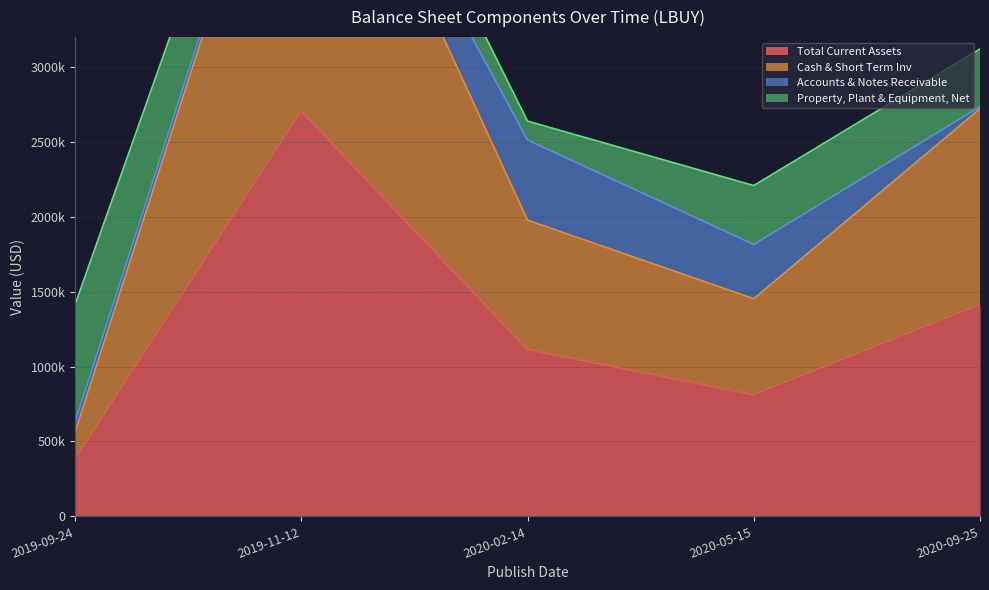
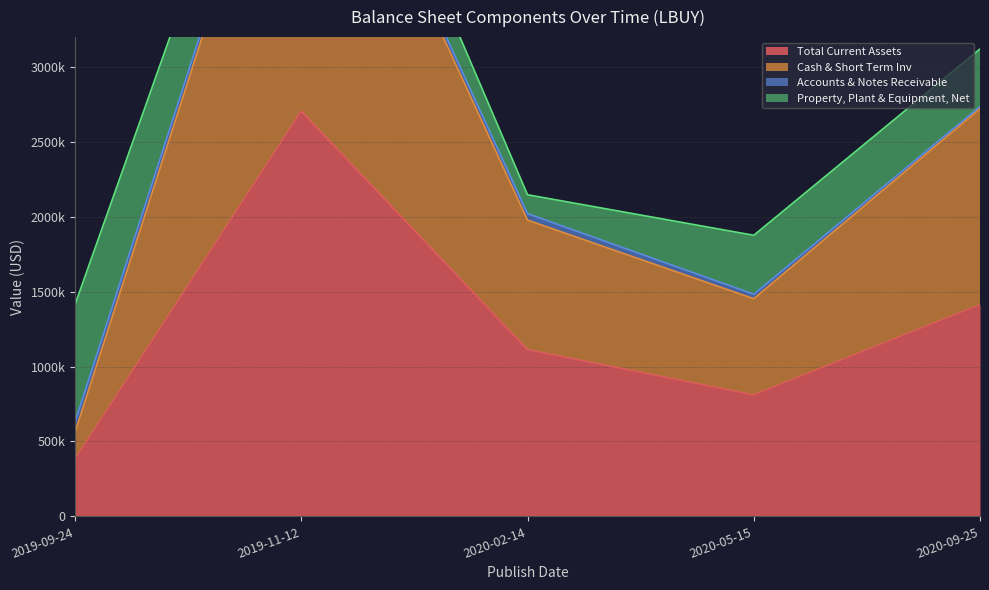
  {
    "Accounts & Notes Receivable": {
      "2019-09-24": 70000,
-     "2020-02-14": 540000,
-     "2020-05-15": 360000
+     "2020-02-14": 40000,
+     "2020-05-15": 30000
    },
    "Property, Plant & Equipment, Net": {
      "2019-09-24": 780000,
      "2020-02-14": 130000,
      "2020-05-15": 390000,
      "2020-09-25": 380000
    }
  }
